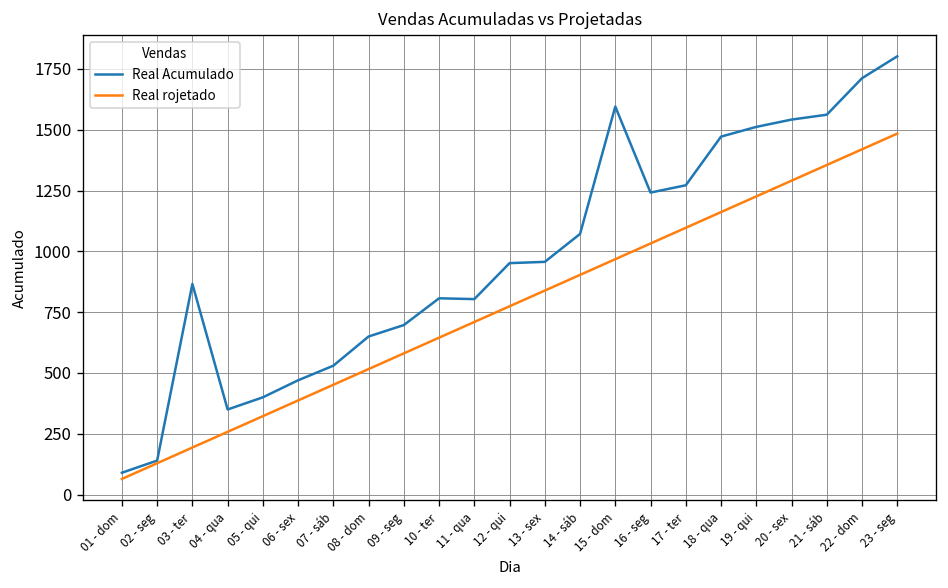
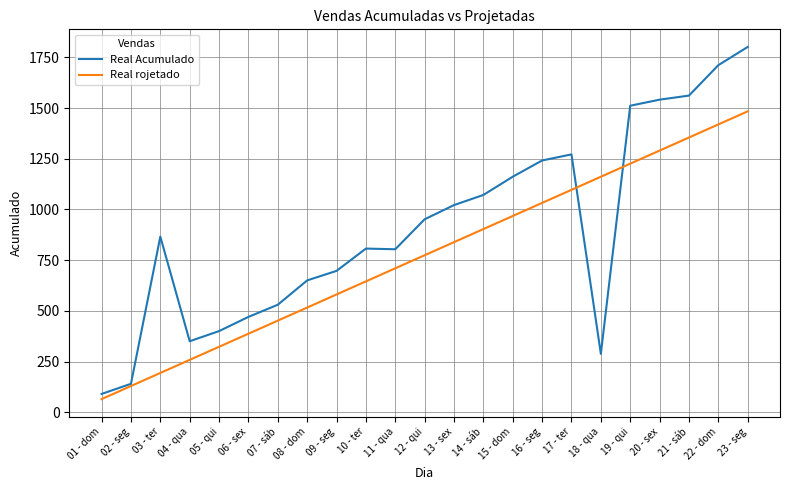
  {
    "Real Acumulado": {
      "01 - dom": 90,
      "03 - ter": 870,
      "04 - qua": 350,
      "05 - qui": 400,
      "06 - sex": 470,
      "07 - sáb": 530,
      "08 - dom": 650,
      "09 - seg": 700,
      "10 - ter": 810,
      "11 - qua": 800,
      "12 - qui": 950,
-     "13 - sex": 960,
+     "13 - sex": 1020,
      "14 - sáb": 1070,
-     "15 - dom": 1600,
+     "15 - dom": 1160,
      "16 - seg": 1240,
      "17 - ter": 1270,
-     "18 - qua": 1470,
+     "18 - qua": 290,
      "19 - qui": 1510,
      "20 - sex": 1540,
      "21 - sáb": 1560,
      "22 - dom": 1710,
      "23 - seg": 1800
    },
    "Real rojetado": {
      "01 - dom": 60,
      "03 - ter": 190,
      "04 - qua": 260,
      "05 - qui": 320,
      "06 - sex": 390,
      "07 - sáb": 450,
      "08 - dom": 520,
      "09 - seg": 580,
      "10 - ter": 650,
      "11 - qua": 710,
      "12 - qui": 770,
      "13 - sex": 840,
      "14 - sáb": 900,
      "15 - dom": 970,
      "16 - seg": 1030,
      "17 - ter": 1100,
      "18 - qua": 1160,
      "19 - qui": 1230,
      "20 - sex": 1290,
      "21 - sáb": 1350,
      "22 - dom": 1420,
      "23 - seg": 1480
    }
  }
